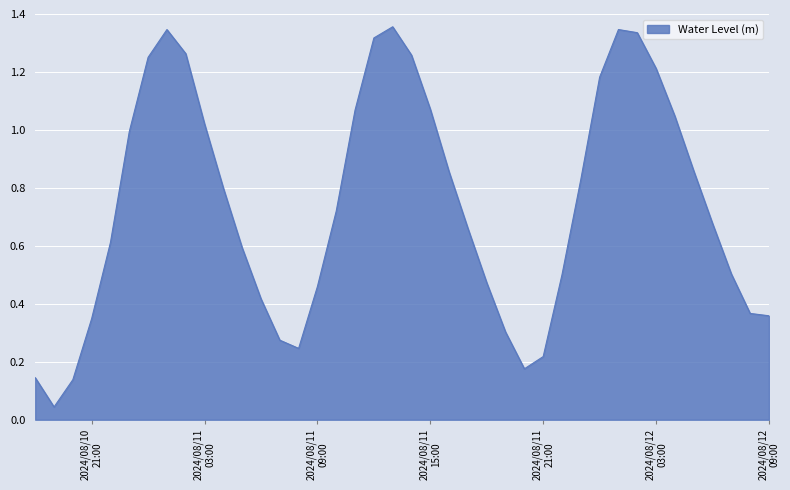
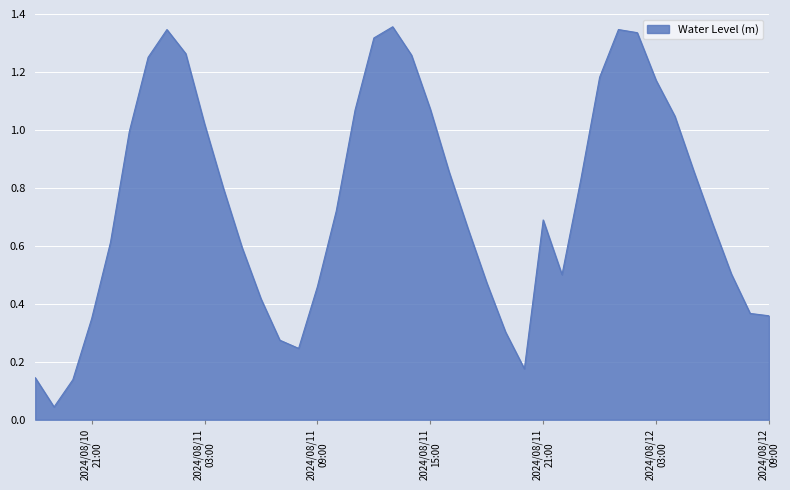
  {
    "2024/08/10 21:00": 0.35,
    "2024/08/11 03:00": 1.02,
    "2024/08/11 09:00": 0.46,
    "2024/08/11 15:00": 1.07,
-   "2024/08/11 21:00": 0.22,
-   "2024/08/12 03:00": 1.21,
+   "2024/08/11 21:00": 0.69,
+   "2024/08/12 03:00": 1.17,
    "2024/08/12 09:00": 0.36
  }
